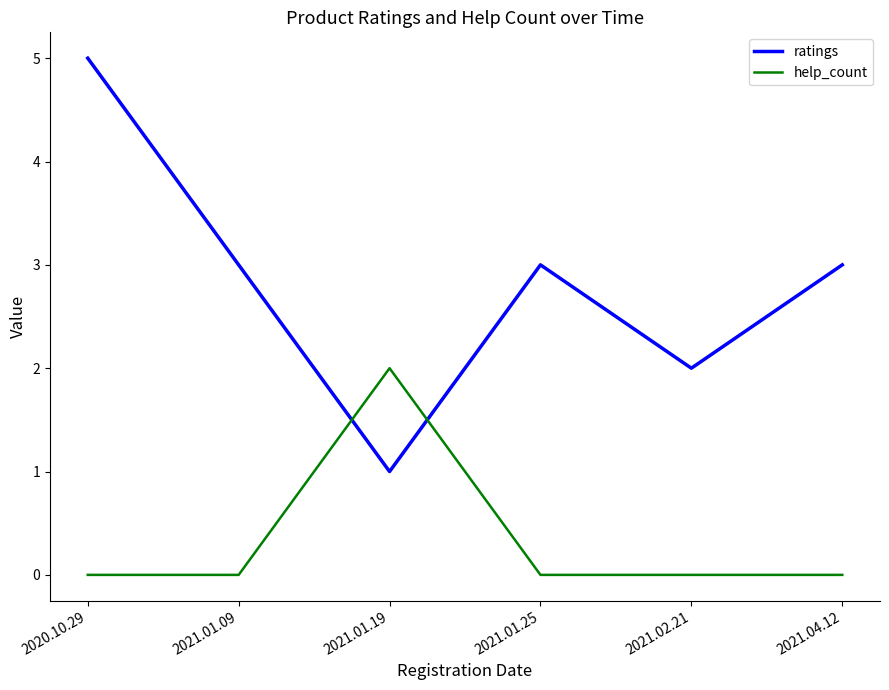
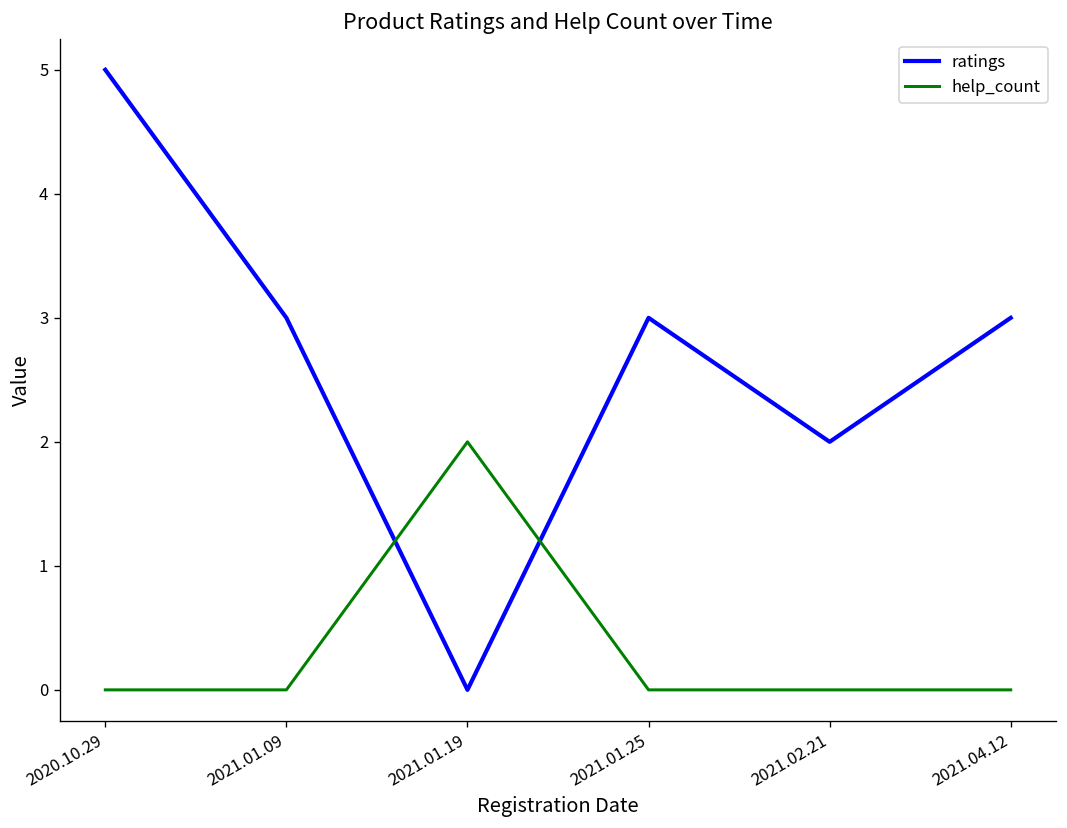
  {
    "ratings": {
      "2020.10.29": 5,
      "2021.01.09": 3,
-     "2021.01.19": 1,
+     "2021.01.19": 0,
      "2021.01.25": 3,
      "2021.02.21": 2,
      "2021.04.12": 3
    },
    "help_count": {
      "2020.10.29": 0,
      "2021.01.09": 0,
      "2021.01.19": 2,
      "2021.01.25": 0,
      "2021.02.21": 0,
      "2021.04.12": 0
    }
  }
